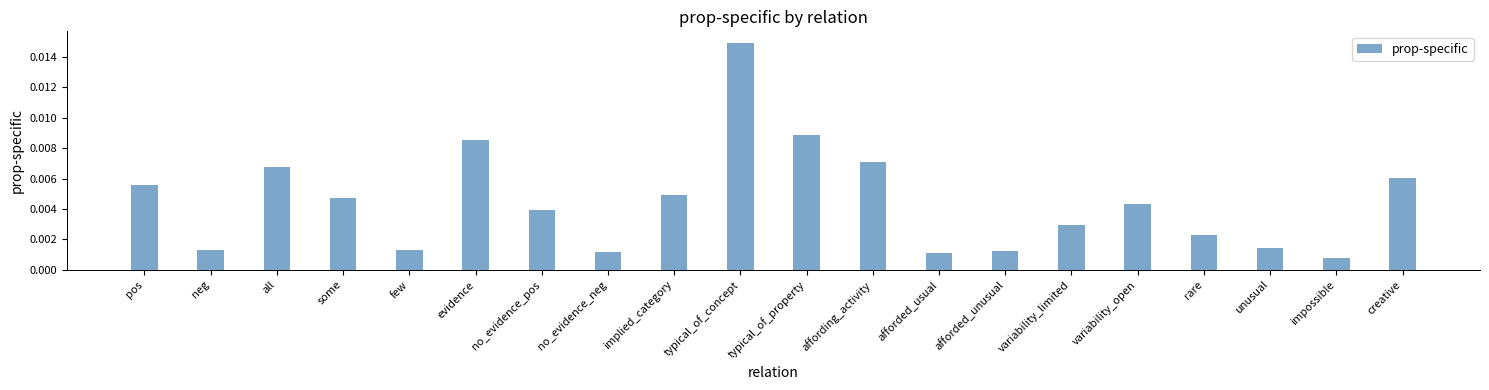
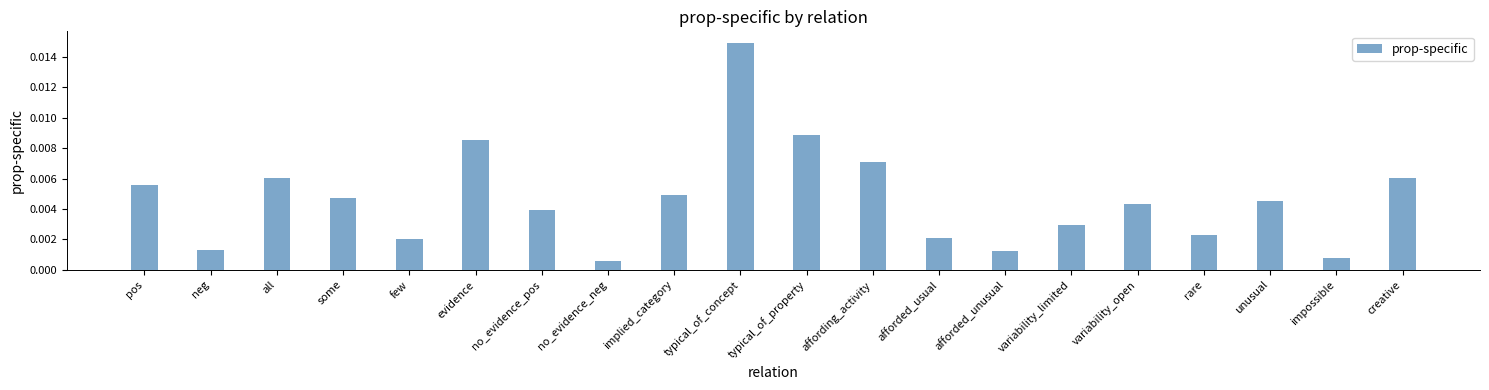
  {
    "pos": 0.0056,
    "neg": 0.0013,
-   "all": 0.0068,
+   "all": 0.0061,
    "some": 0.0047,
-   "few": 0.0013,
+   "few": 0.0020,
    "evidence": 0.0086,
    "no_evidence_pos": 0.0039,
-   "no_evidence_neg": 0.0012,
+   "no_evidence_neg": 0.0006,
    "implied_category": 0.0049,
    "typical_of_concept": 0.0149,
    "typical_of_property": 0.0089,
    "affording_activity": 0.0071,
-   "afforded_usual": 0.0011,
+   "afforded_usual": 0.0021,
    "afforded_unusual": 0.0013,
    "variability_limited": 0.0030,
    "variability_open": 0.0043,
    "rare": 0.0023,
-   "unusual": 0.0015,
+   "unusual": 0.0045,
    "impossible": 0.0008,
    "creative": 0.0060
  }
